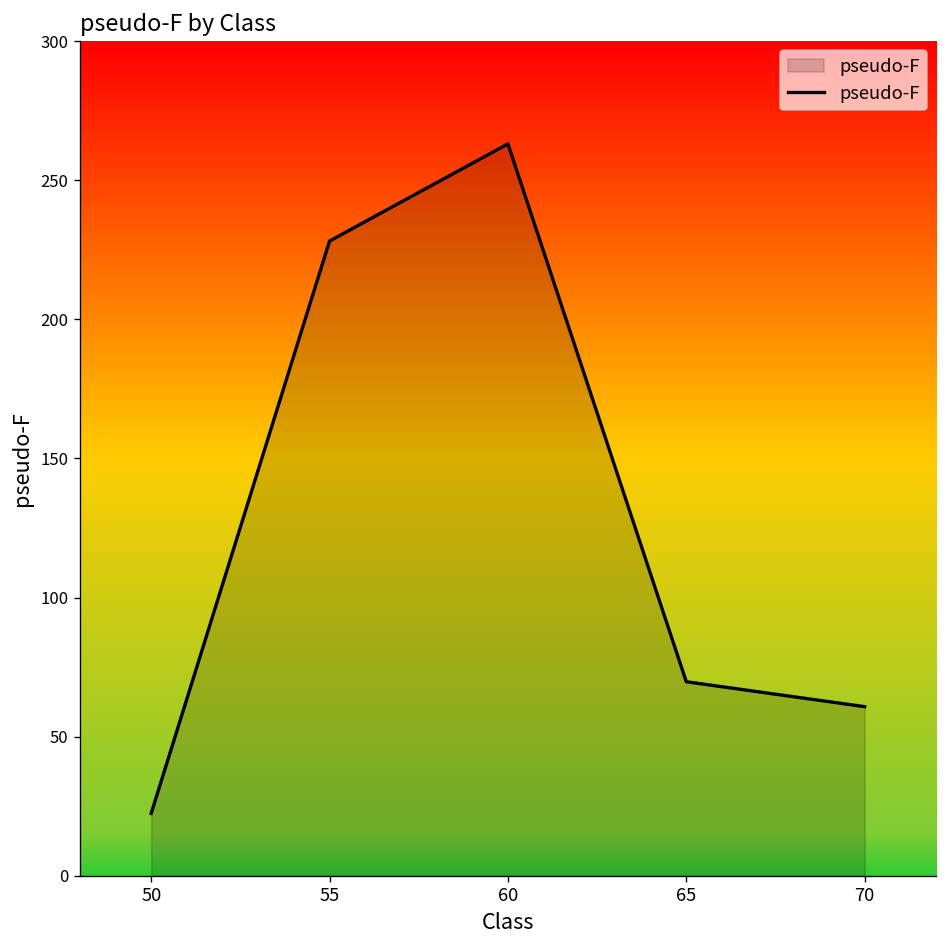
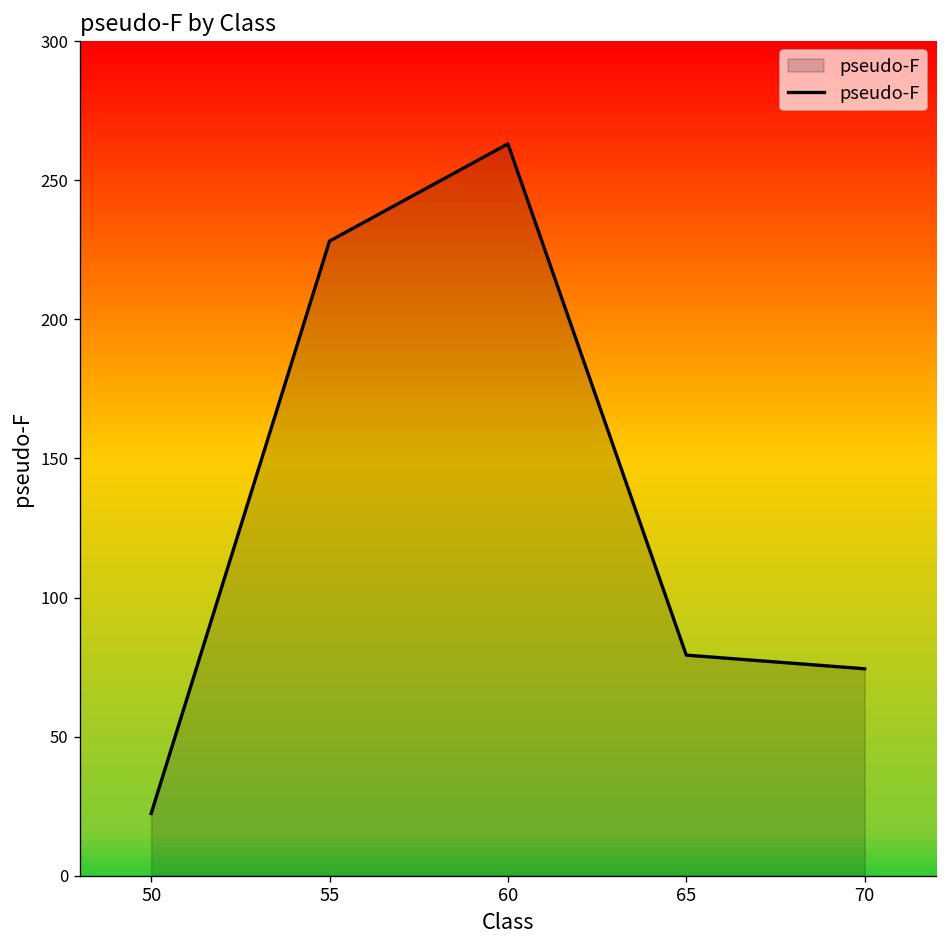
  {
    "50": 22,
    "55": 228,
    "60": 263,
-   "65": 70,
-   "70": 61
+   "65": 79,
+   "70": 74
  }
